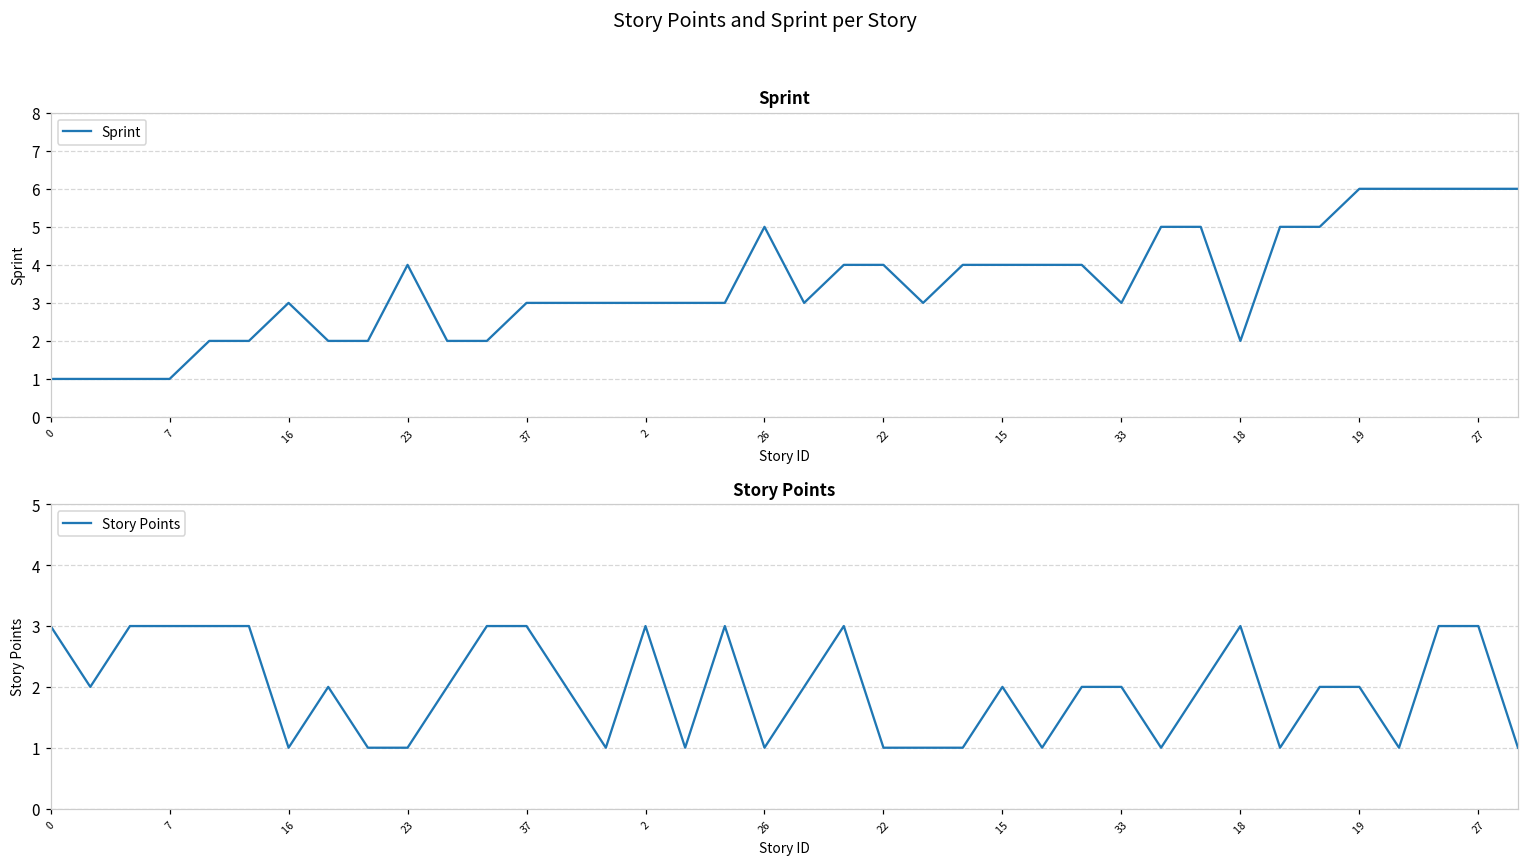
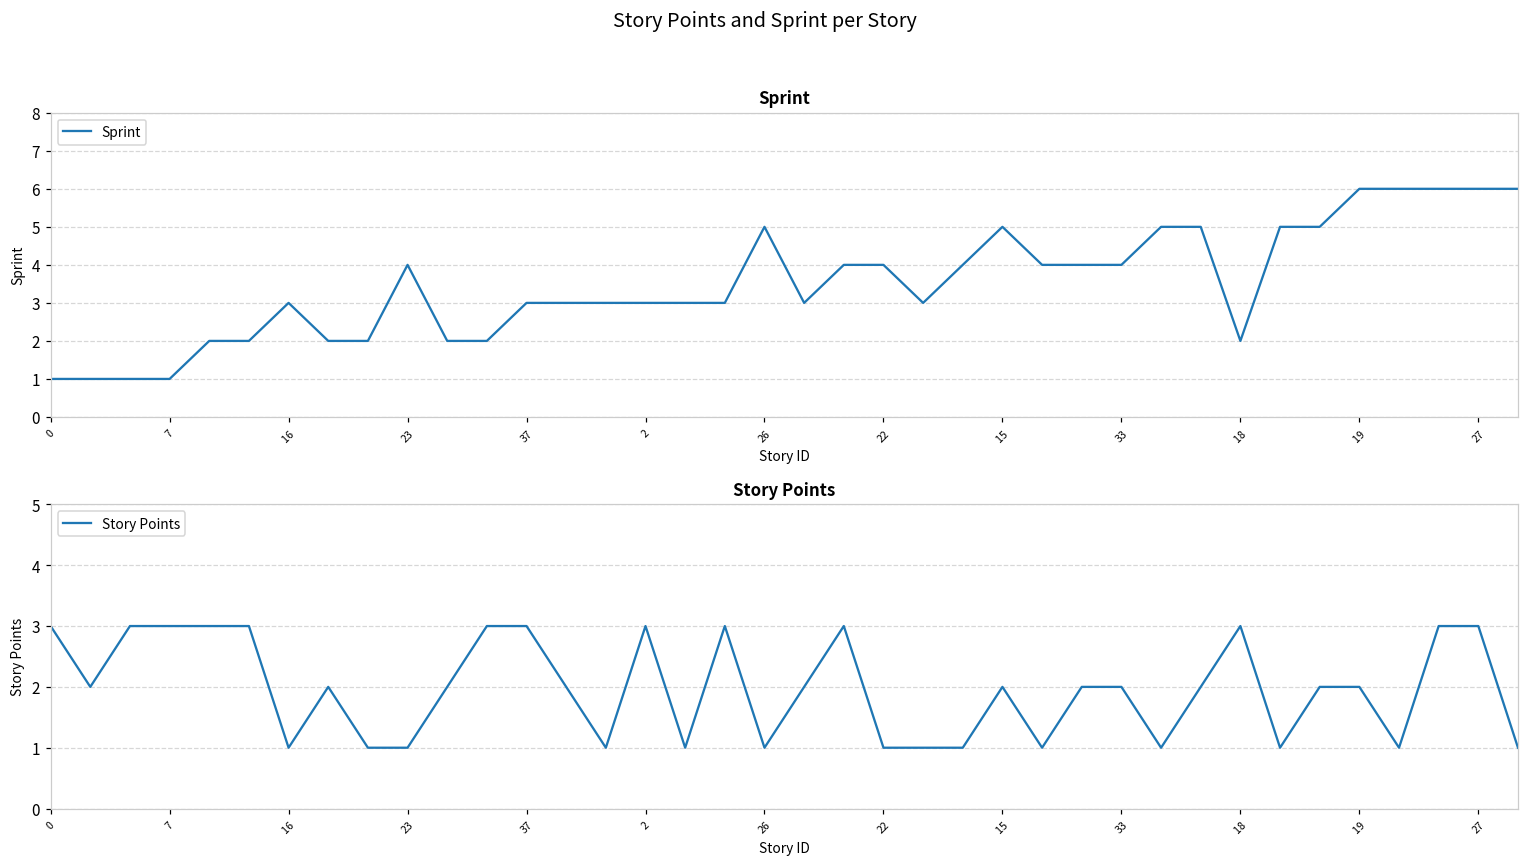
  {
    "Sprint": {
      "0": 1,
      "7": 1,
      "16": 3,
      "23": 4,
      "37": 3,
      "2": 3,
      "26": 5,
      "22": 4,
-     "15": 4,
-     "33": 3,
+     "15": 5,
+     "33": 4,
      "18": 2,
      "19": 6,
      "27": 6
    },
    "Story Points": {
      "0": 3.0,
      "7": 3.0,
      "16": 1.0,
      "23": 1.0,
      "37": 3.0,
      "2": 3.0,
      "26": 1.0,
      "22": 1.0,
      "15": 2.0,
      "33": 2.0,
      "18": 3.0,
      "19": 2.0,
      "27": 3.0
    }
  }
